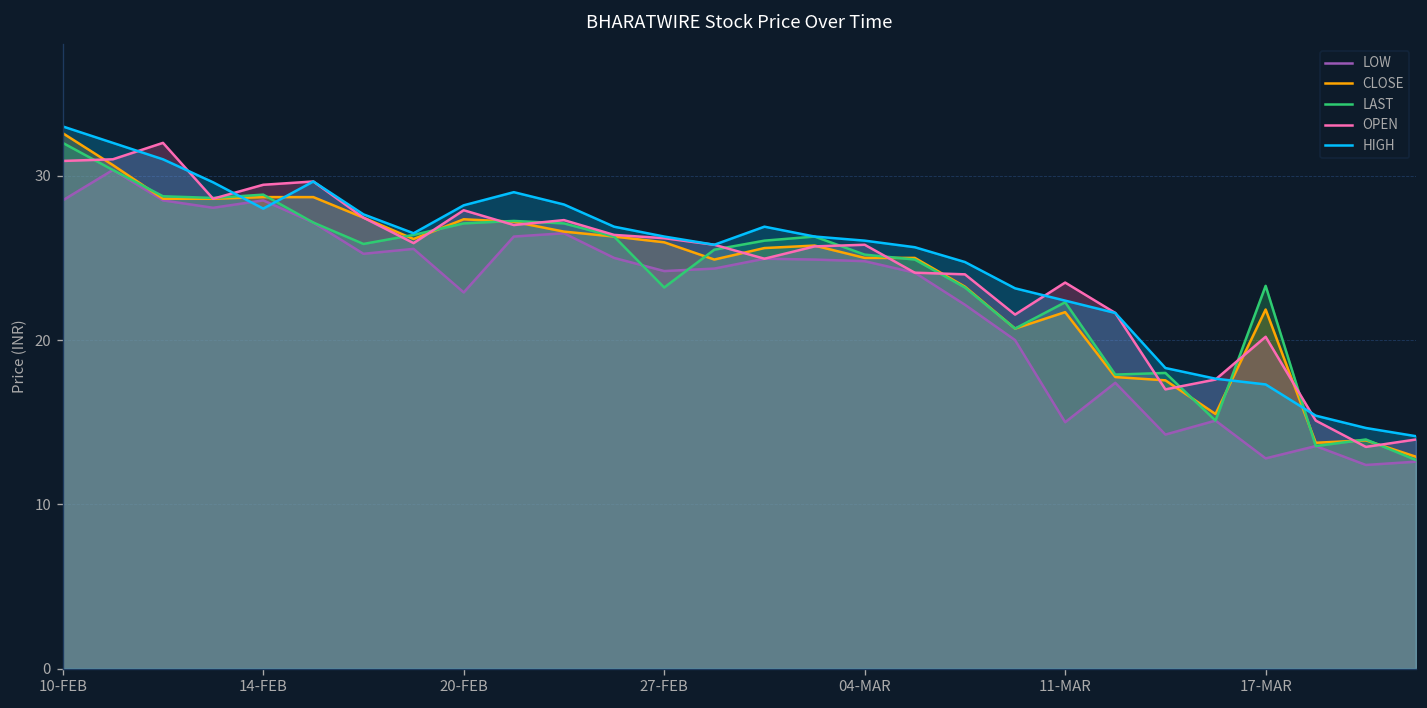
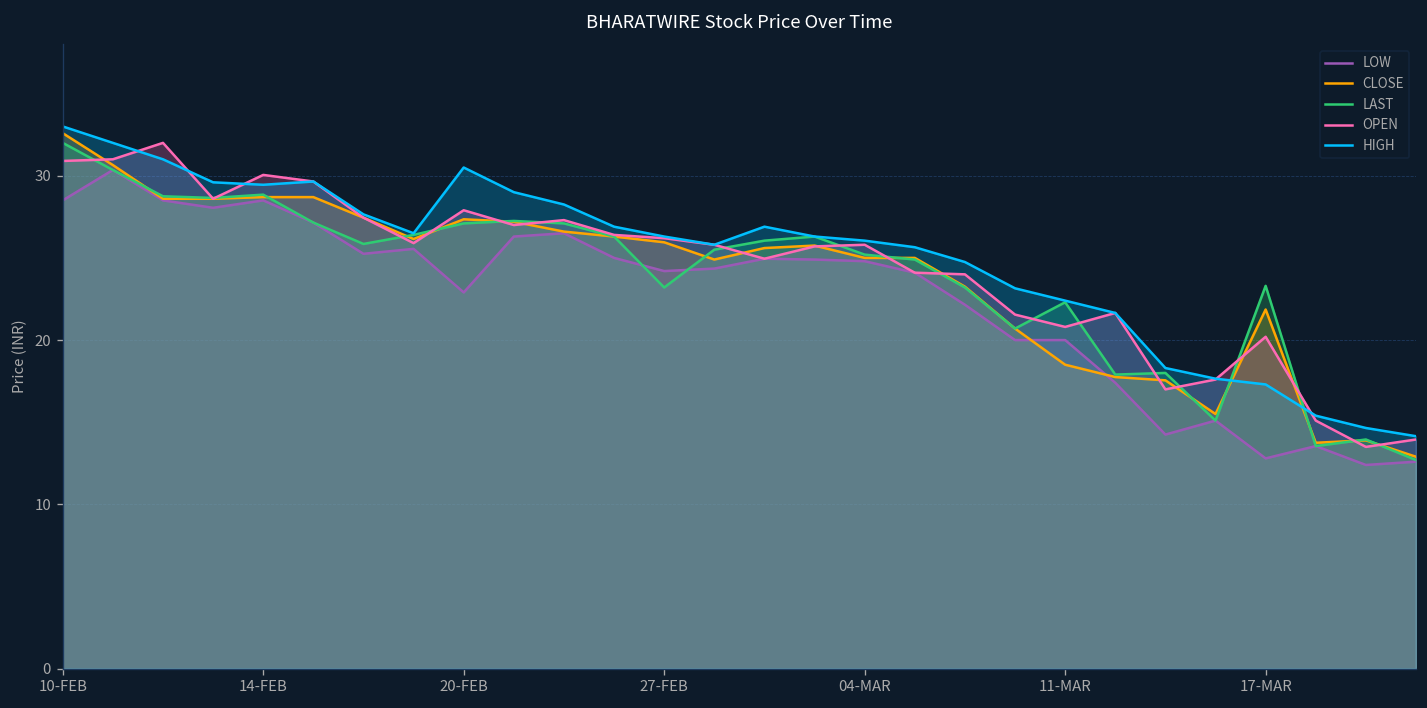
  {
    "LOW": {
      "10-FEB": 28.5,
      "14-FEB": 28.5,
      "20-FEB": 23,
      "27-FEB": 24.2,
      "04-MAR": 24.8,
-     "11-MAR": 15,
+     "11-MAR": 20,
      "17-MAR": 12.8
    },
    "CLOSE": {
      "10-FEB": 32.6,
      "20-FEB": 27.4,
      "27-FEB": 26.0,
      "04-MAR": 25.0,
-     "11-MAR": 21.7,
+     "11-MAR": 18.5,
      "17-MAR": 21.9
    },
    "LAST": {
      "10-FEB": 32.0,
      "20-FEB": 27.1,
      "27-FEB": 23.2,
      "04-MAR": 25.2,
      "17-MAR": 23.3
    },
    "OPEN": {
      "10-FEB": 30.9,
-     "14-FEB": 29.5,
+     "14-FEB": 30.1,
      "20-FEB": 27.9,
      "04-MAR": 25.8,
-     "11-MAR": 23.5,
+     "11-MAR": 20.8,
      "17-MAR": 20.2
    },
    "HIGH": {
      "10-FEB": 33.0,
-     "14-FEB": 28.0,
-     "20-FEB": 28.2,
+     "14-FEB": 29.5,
+     "20-FEB": 30.5,
      "04-MAR": 26.1,
      "17-MAR": 17.3
    }
  }
